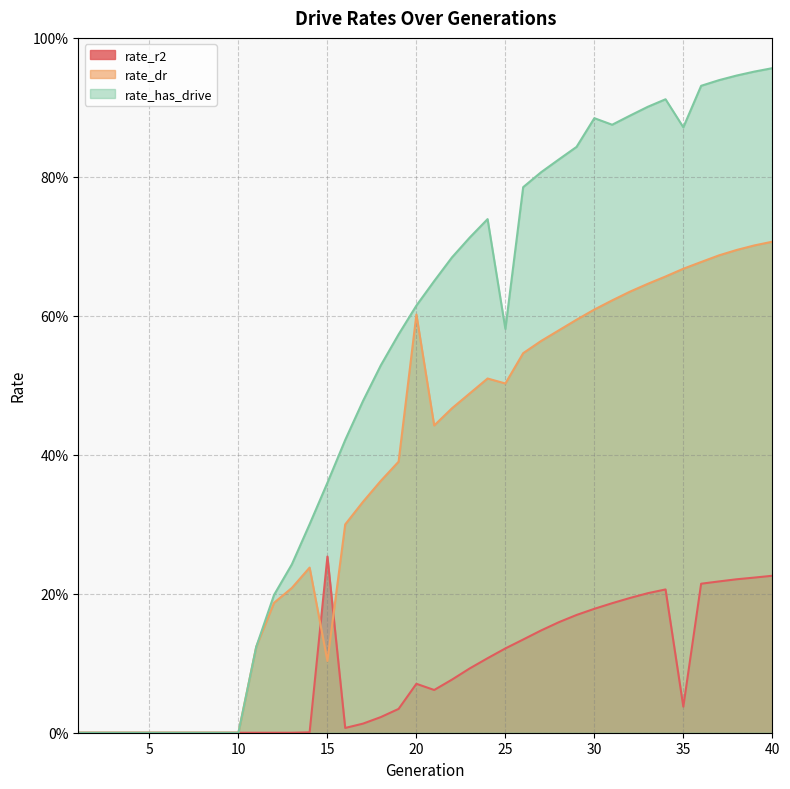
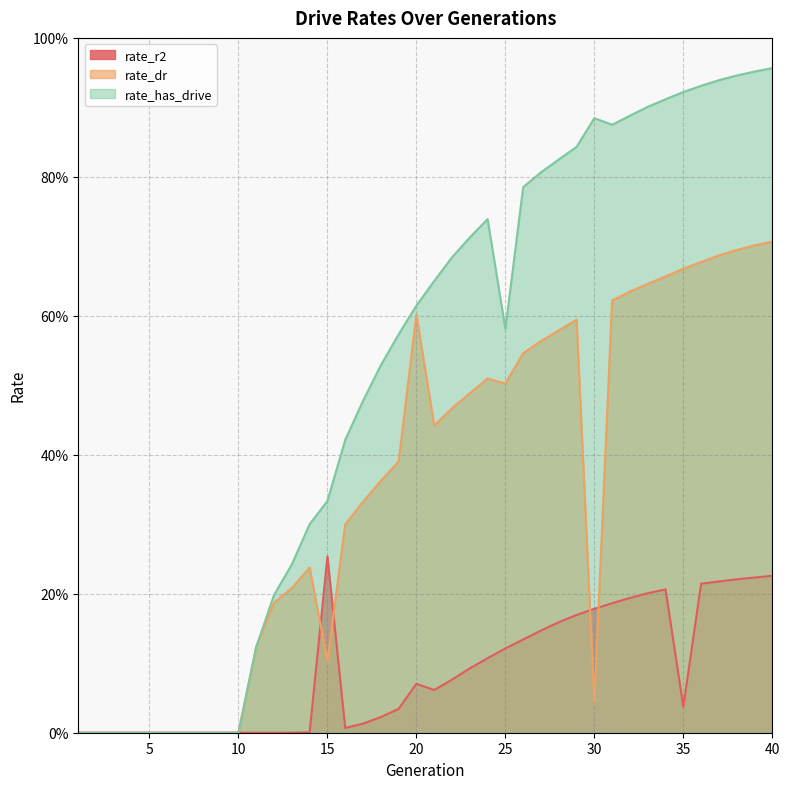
  {
    "rate_r2": {
      "15": "25%",
      "20": "7%",
      "25": "12%",
      "30": "18%",
      "35": "4%",
      "40": "23%"
    },
    "rate_dr": {
      "15": "10%",
      "20": "60%",
      "25": "50%",
-     "30": "61%",
+     "30": "4%",
      "35": "67%",
      "40": "71%"
    },
    "rate_has_drive": {
-     "15": "36%",
+     "15": "33%",
      "20": "61%",
      "25": "58%",
      "30": "88%",
-     "35": "87%",
+     "35": "92%",
      "40": "96%"
    }
  }
